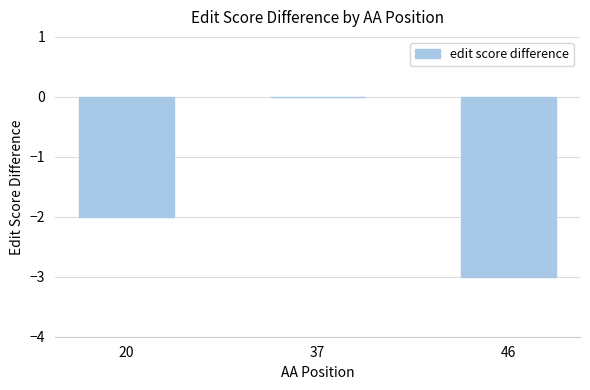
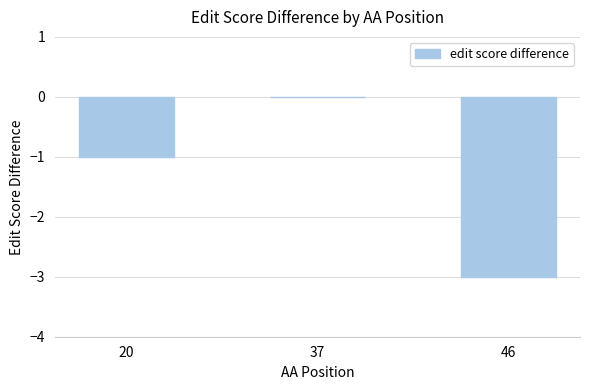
  {
-   "20": -2,
+   "20": -1,
    "37": 0,
    "46": -3
  }
